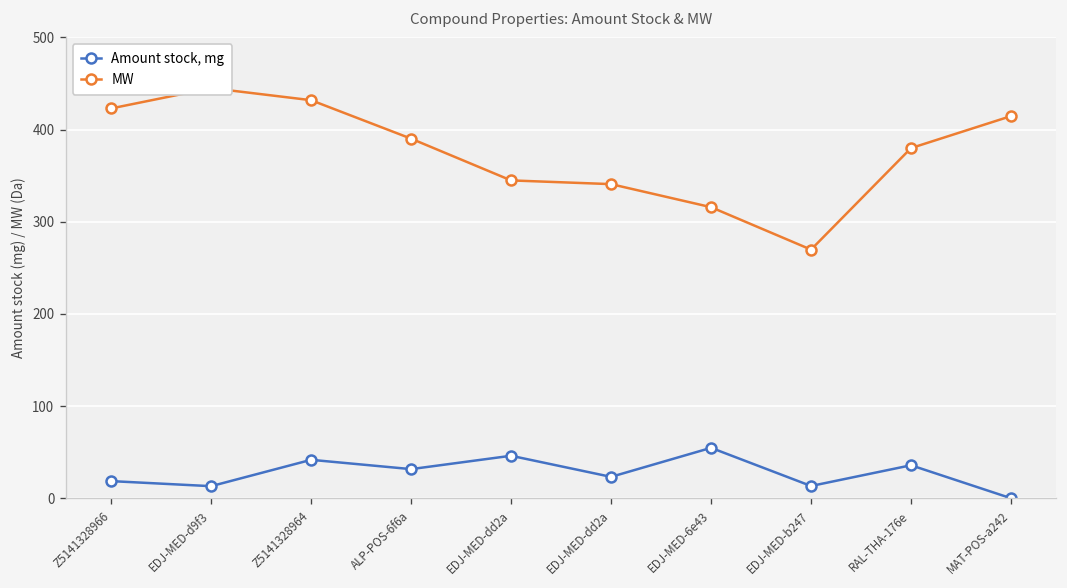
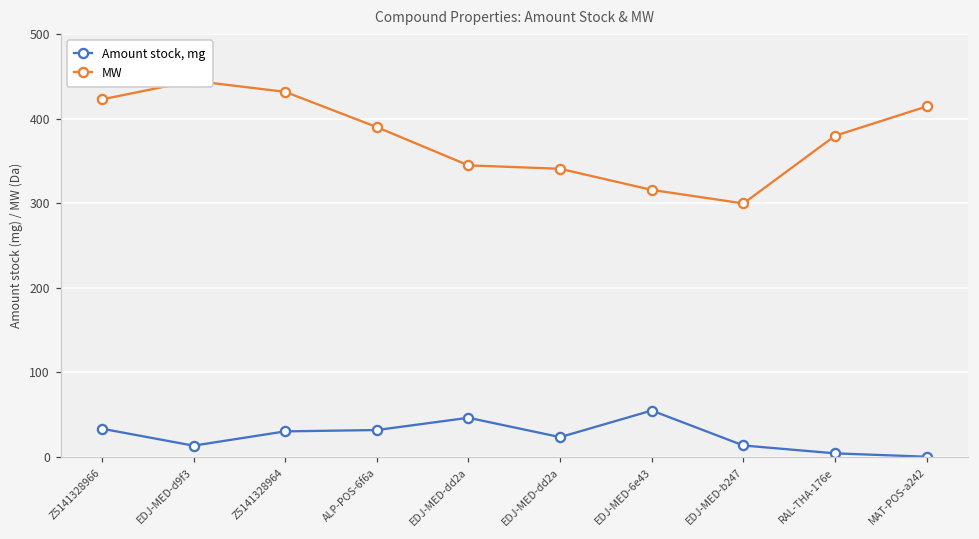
  {
    "Amount stock, mg": {
-     "Z5141328966": 20,
+     "Z5141328966": 30,
      "EDJ-MED-d9f3": 10,
-     "Z5141328964": 40,
+     "Z5141328964": 30,
      "ALP-POS-6f6a": 30,
      "EDJ-MED-6e43": 50,
      "EDJ-MED-b247": 10,
-     "RAL-THA-176e": 40,
+     "RAL-THA-176e": 0,
      "MAT-POS-a242": 0
    },
    "MW": {
      "Z5141328966": 420,
      "Z5141328964": 430,
      "ALP-POS-6f6a": 390,
      "EDJ-MED-6e43": 320,
-     "EDJ-MED-b247": 270,
+     "EDJ-MED-b247": 300,
      "RAL-THA-176e": 380,
      "MAT-POS-a242": 410
    }
  }
